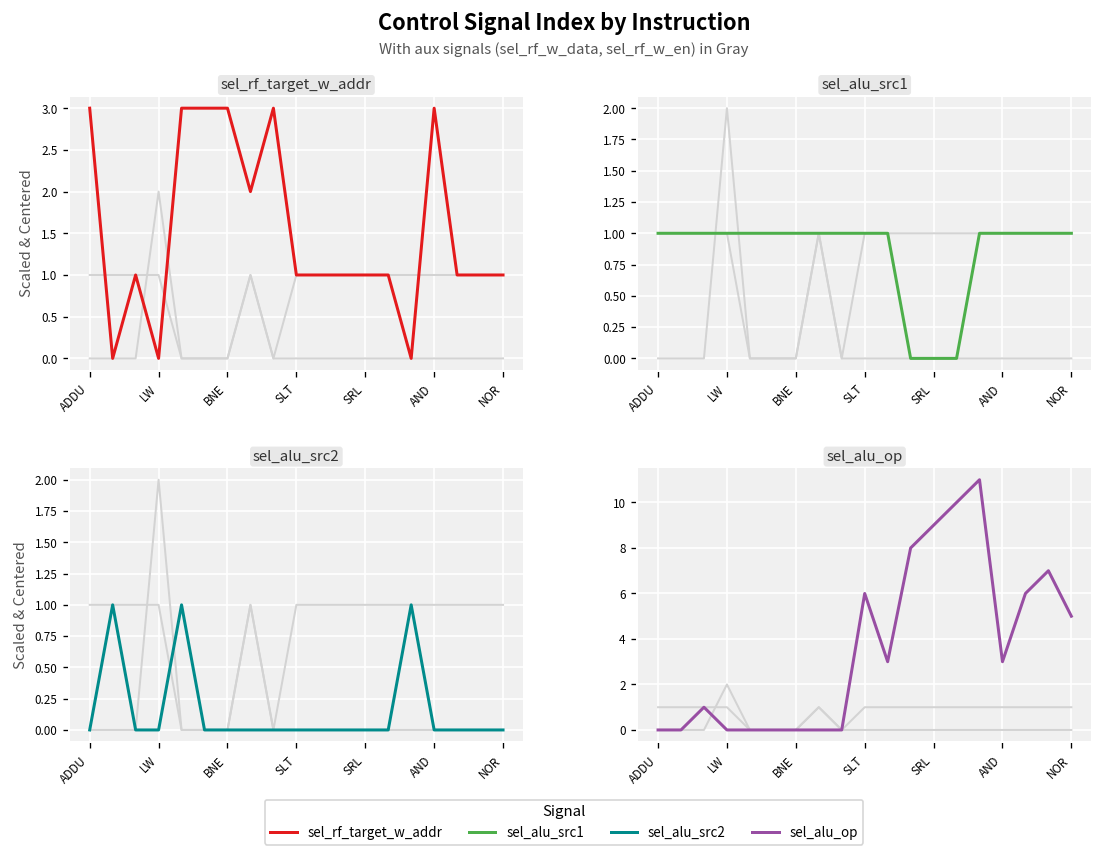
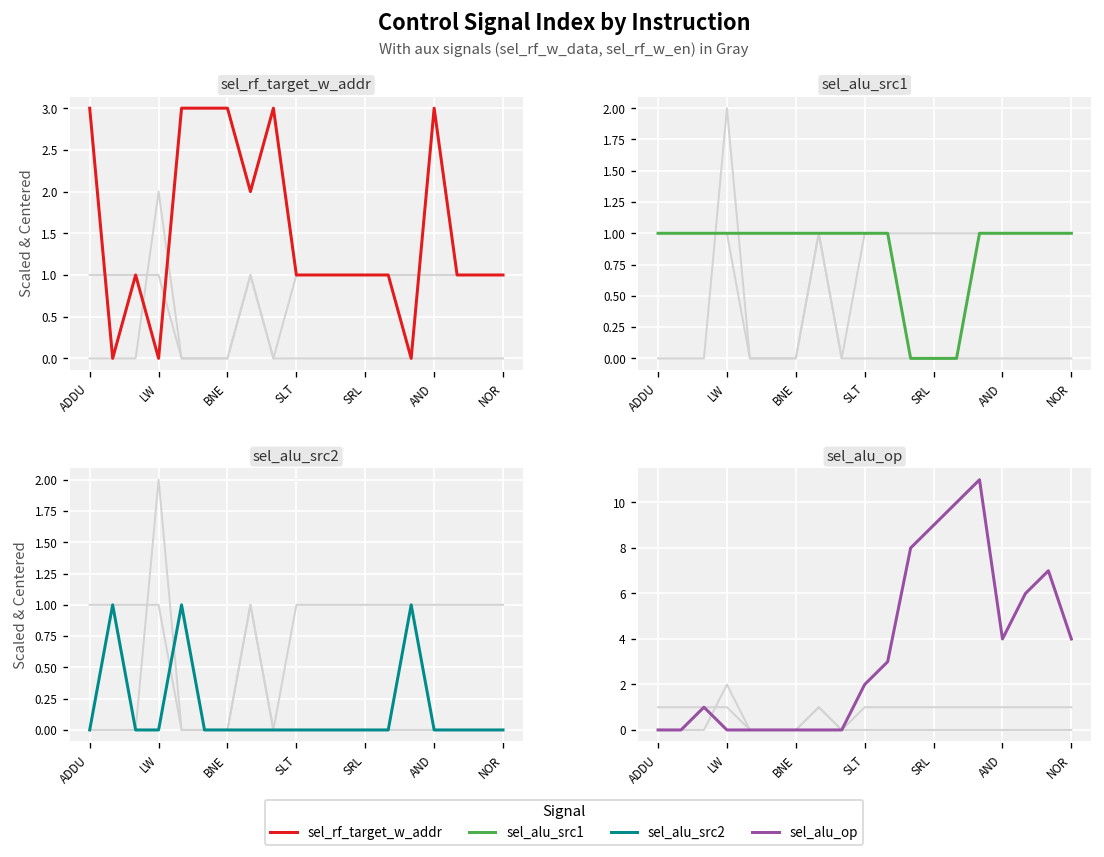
  {
    "sel_rf_target_w_addr": {
      "sel_rf_target_w_addr": {
        "ADDU": 3.0,
        "LW": 0.0,
        "BNE": 3.0,
        "AND": 3.0
      }
    },
    "sel_alu_src1": {
      "sel_alu_src1": {
        "BNE": 1.00
      }
    },
    "sel_alu_src2": {
      "sel_alu_src2": {
        "LW": 0.00
      }
    },
    "sel_alu_op": {
      "sel_alu_op": {
        "LW": 0,
-       "SLT": 6,
+       "SLT": 2,
        "SRL": 9,
-       "AND": 3,
-       "NOR": 5
+       "AND": 4,
+       "NOR": 4
      }
    }
  }
